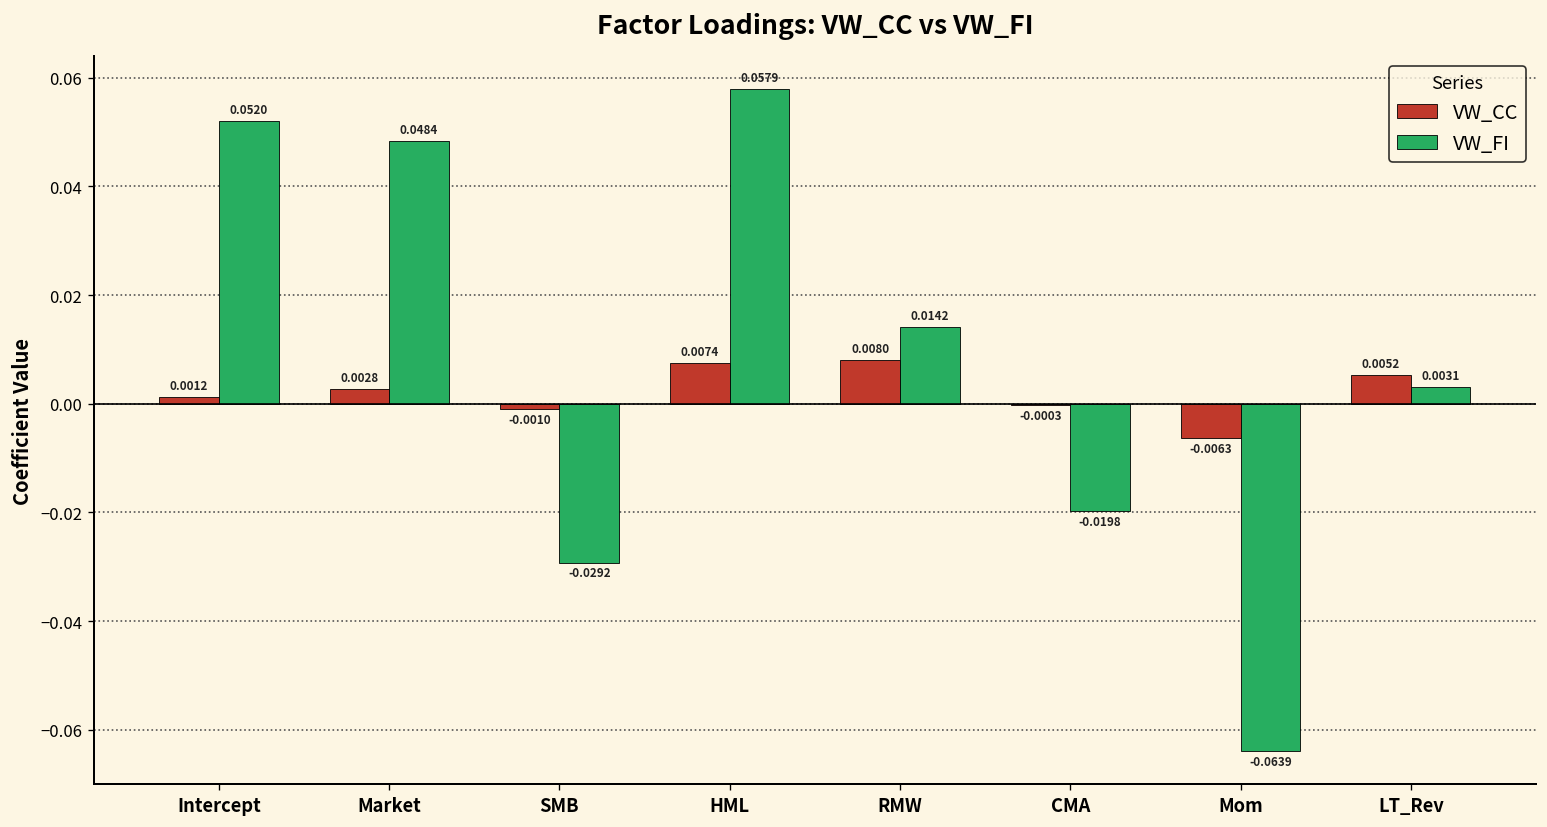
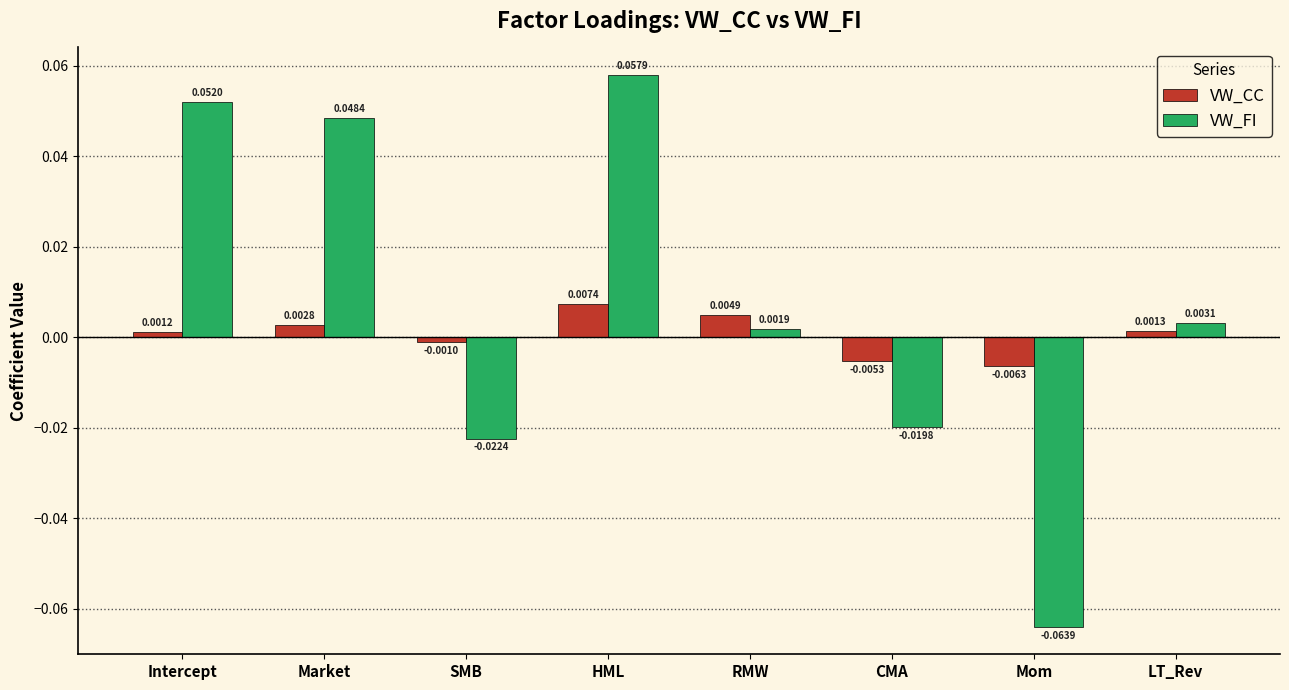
  {
    "VW_CC": {
      "Intercept": 0.0012,
      "Market": 0.0028,
      "SMB": -0.0010,
      "HML": 0.0074,
-     "RMW": 0.0080,
-     "CMA": -0.0003,
+     "RMW": 0.0049,
+     "CMA": -0.0053,
      "Mom": -0.0063,
-     "LT_Rev": 0.0052
+     "LT_Rev": 0.0013
    },
    "VW_FI": {
      "Intercept": 0.0520,
      "Market": 0.0484,
-     "SMB": -0.0292,
+     "SMB": -0.0224,
      "HML": 0.0579,
-     "RMW": 0.0142,
+     "RMW": 0.0019,
      "CMA": -0.0198,
      "Mom": -0.0639,
      "LT_Rev": 0.0031
    }
  }
